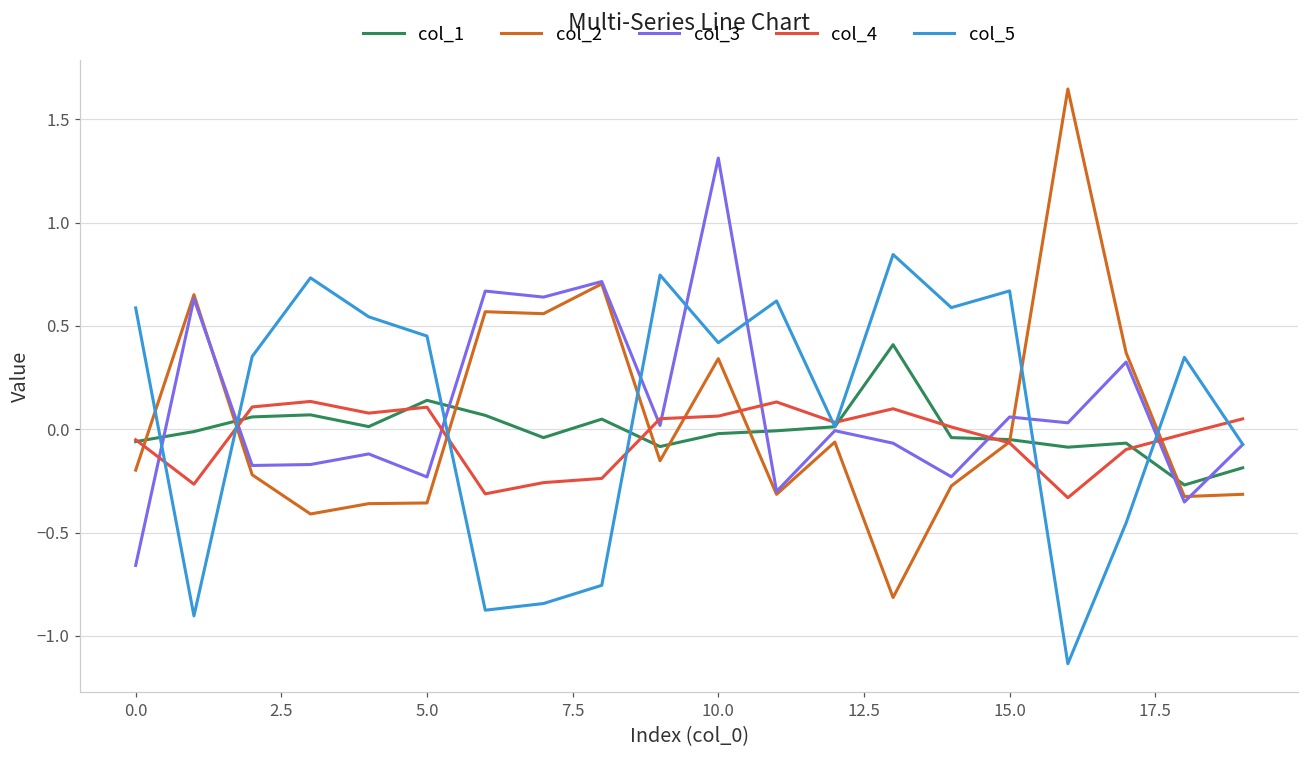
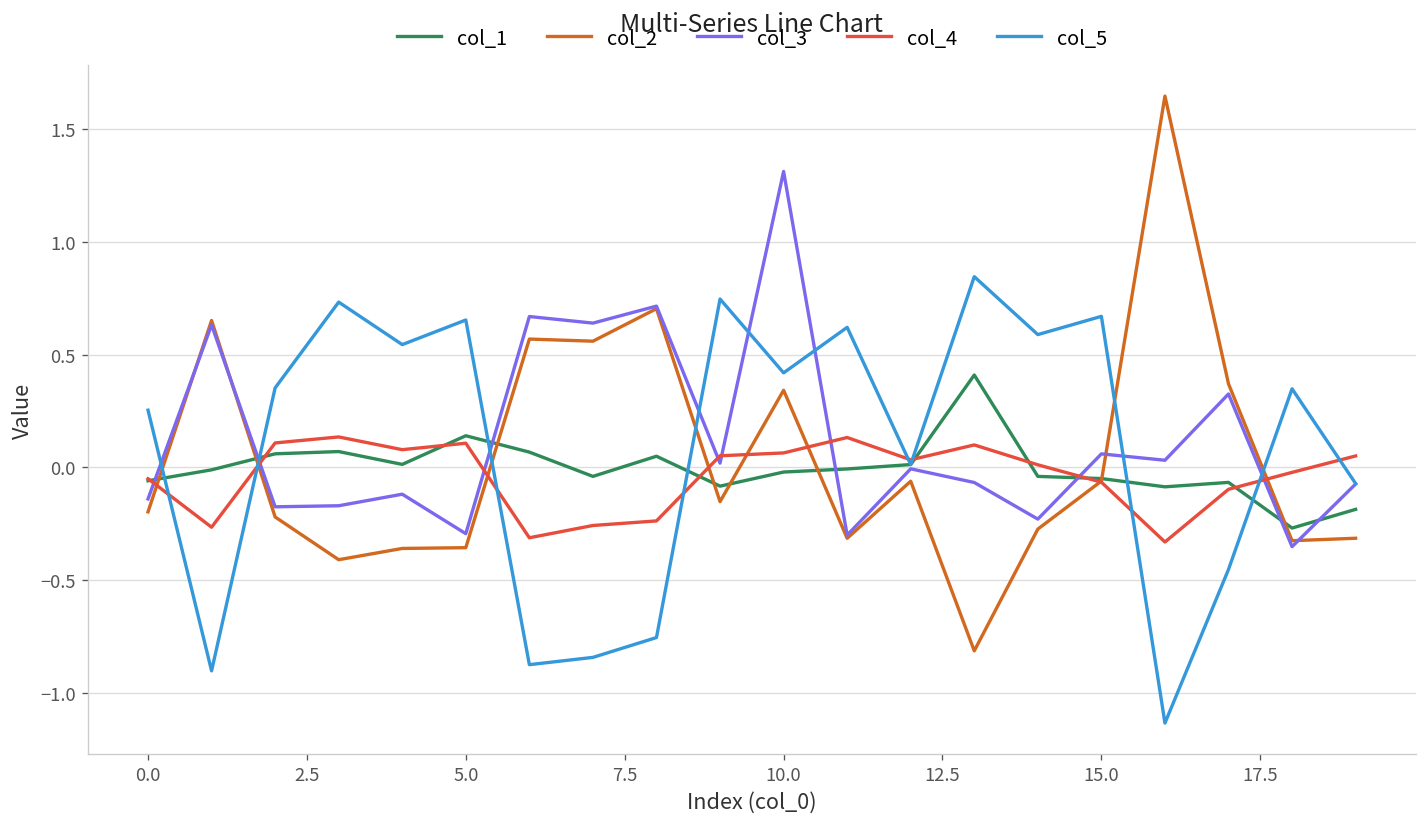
  {
    "col_1": {
      "5.0": 0.14,
      "10.0": -0.02
    },
    "col_3": {
-     "0.0": -0.66,
-     "5.0": -0.23,
+     "0.0": -0.14,
+     "5.0": -0.29,
      "10.0": 1.31,
      "15.0": 0.06
    },
    "col_5": {
-     "0.0": 0.59,
-     "5.0": 0.45,
+     "0.0": 0.25,
+     "5.0": 0.65,
      "10.0": 0.42,
      "15.0": 0.67
    }
  }
